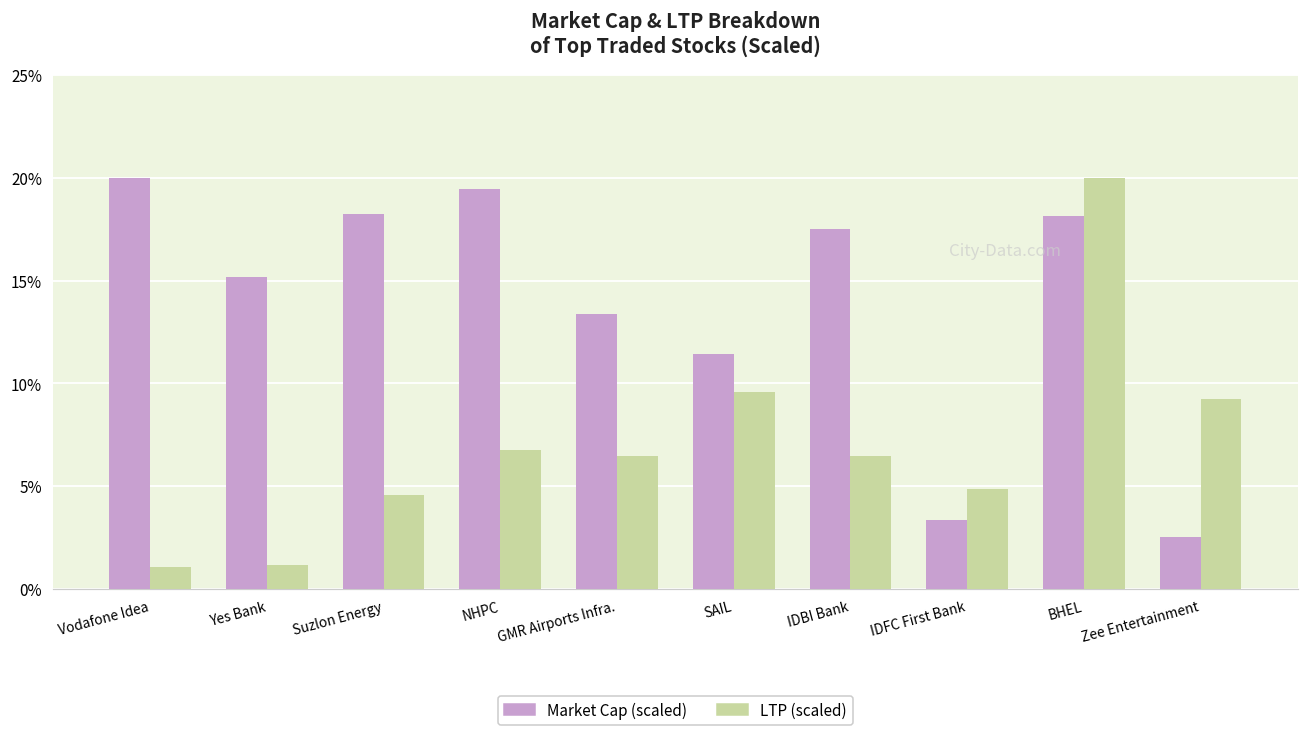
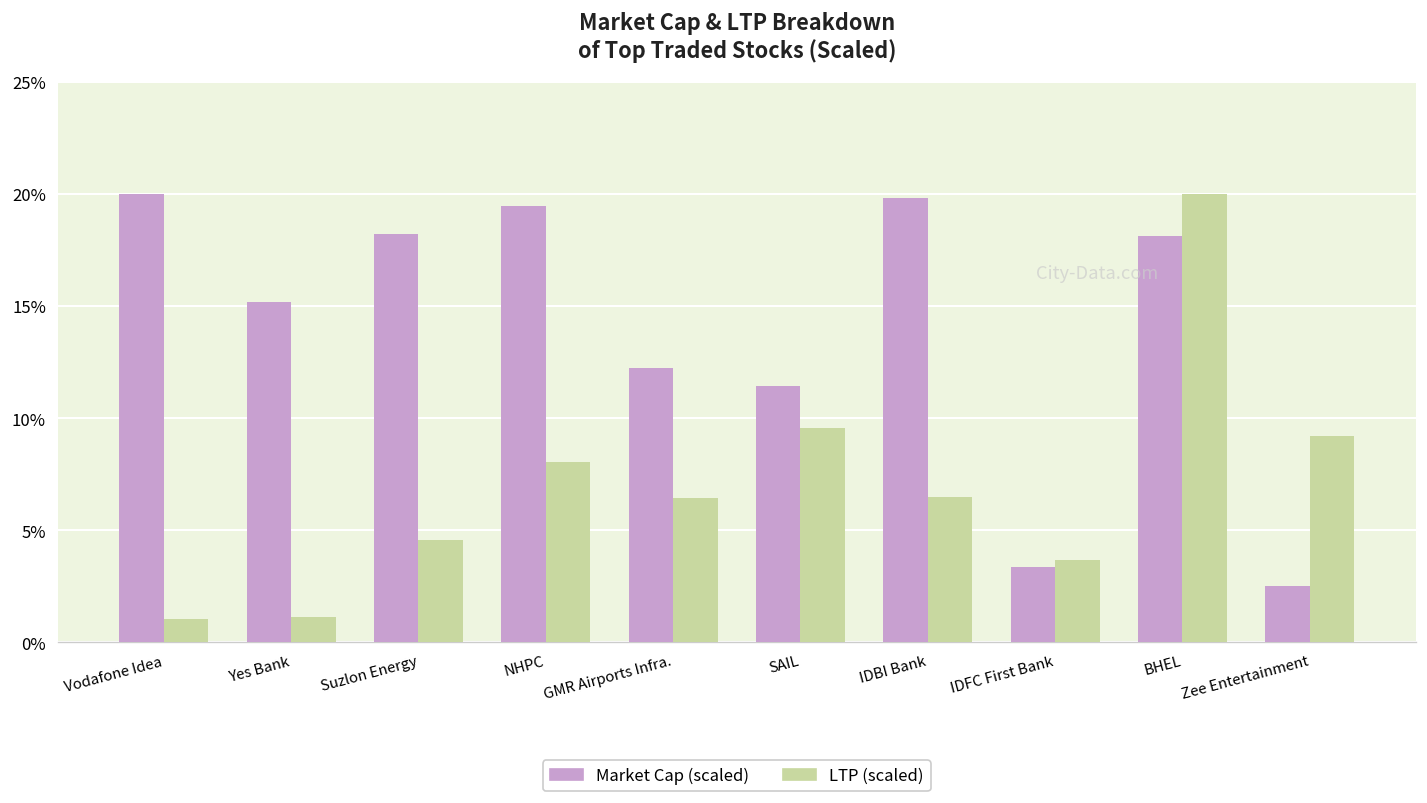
  {
    "Market Cap (scaled)": {
      "Vodafone Idea": "20.0%",
      "Yes Bank": "15.2%",
      "Suzlon Energy": "18.2%",
      "NHPC": "19.5%",
-     "GMR Airports Infra.": "13.4%",
+     "GMR Airports Infra.": "12.2%",
      "SAIL": "11.4%",
-     "IDBI Bank": "17.5%",
+     "IDBI Bank": "19.8%",
      "IDFC First Bank": "3.4%",
      "BHEL": "18.1%",
      "Zee Entertainment": "2.5%"
    },
    "LTP (scaled)": {
      "Vodafone Idea": "1.0%",
      "Yes Bank": "1.1%",
      "Suzlon Energy": "4.6%",
-     "NHPC": "6.8%",
+     "NHPC": "8.1%",
      "GMR Airports Infra.": "6.5%",
      "SAIL": "9.6%",
      "IDBI Bank": "6.5%",
-     "IDFC First Bank": "4.9%",
+     "IDFC First Bank": "3.7%",
      "BHEL": "20.0%",
      "Zee Entertainment": "9.2%"
    }
  }
